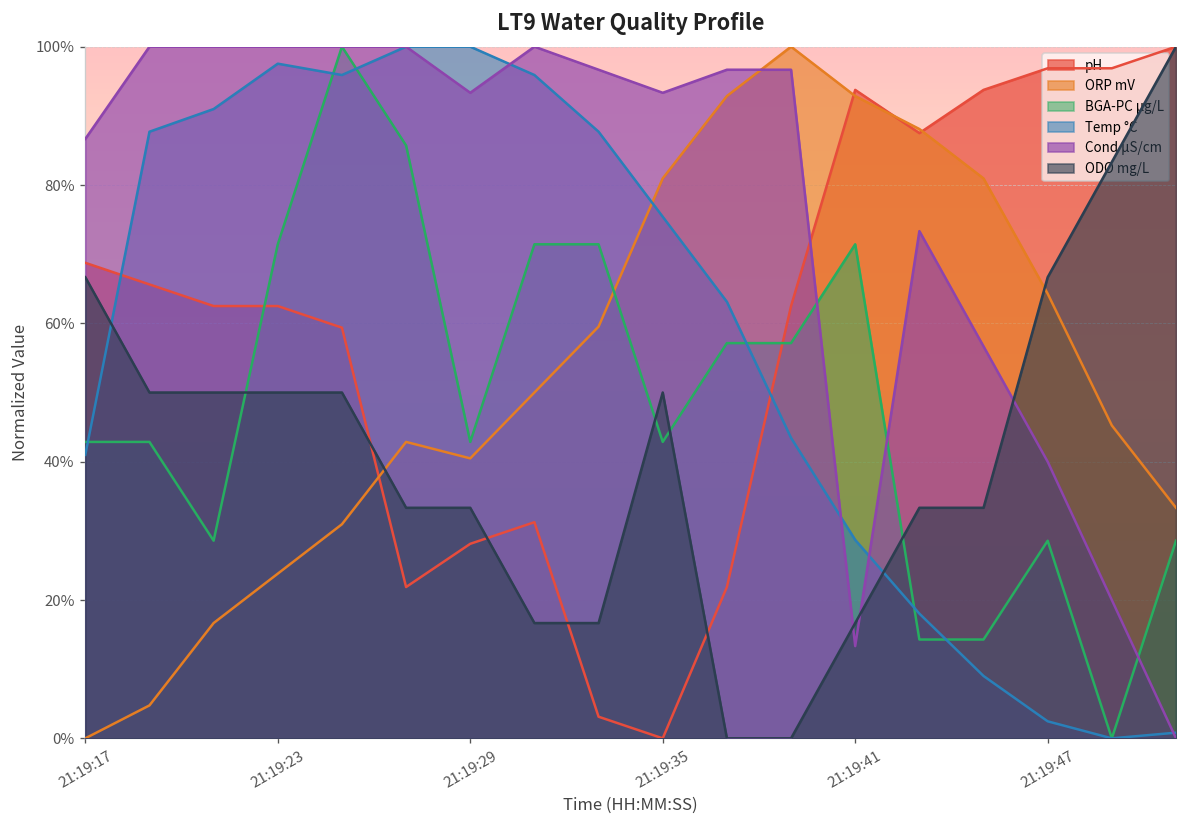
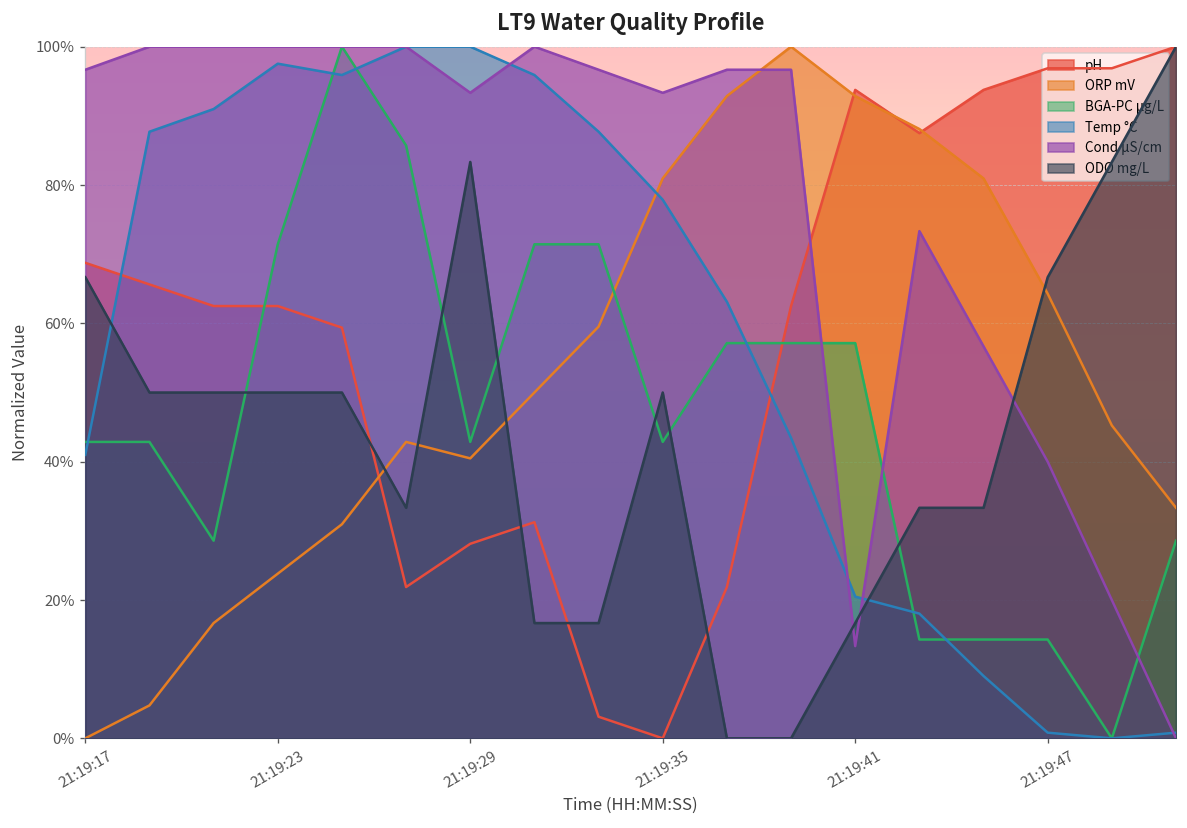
  {
    "BGA-PC µg/L": {
      "21:19:17": "43%",
      "21:19:23": "71%",
      "21:19:29": "43%",
      "21:19:35": "43%",
-     "21:19:41": "71%",
-     "21:19:47": "29%"
+     "21:19:41": "57%",
+     "21:19:47": "14%"
    },
    "Temp °C": {
      "21:19:17": "41%",
      "21:19:23": "98%",
      "21:19:29": "100%",
-     "21:19:35": "75%",
-     "21:19:41": "29%",
-     "21:19:47": "2%"
+     "21:19:35": "78%",
+     "21:19:41": "20%",
+     "21:19:47": "1%"
    },
    "Cond µS/cm": {
-     "21:19:17": "87%",
+     "21:19:17": "97%",
      "21:19:23": "100%",
      "21:19:29": "93%",
      "21:19:35": "93%",
      "21:19:41": "13%",
      "21:19:47": "40%"
    },
    "ODO mg/L": {
      "21:19:17": "67%",
      "21:19:23": "50%",
-     "21:19:29": "33%",
+     "21:19:29": "83%",
      "21:19:35": "50%",
      "21:19:41": "17%",
      "21:19:47": "67%"
    }
  }
